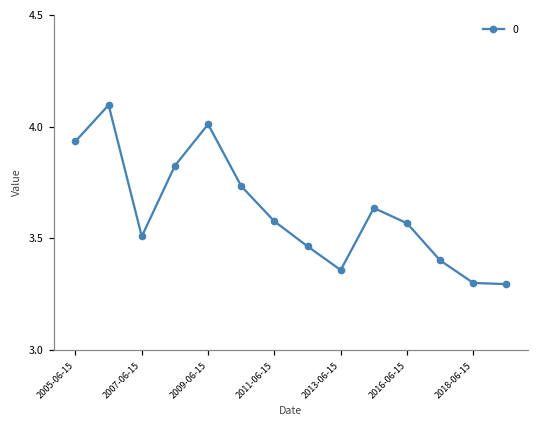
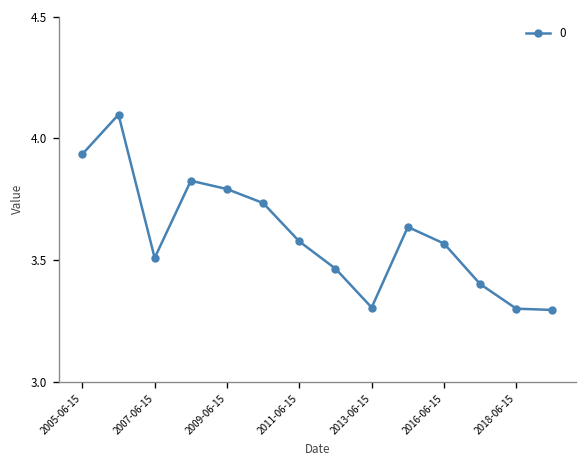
  {
    "2005-06-15": 3.94,
    "2007-06-15": 3.51,
-   "2009-06-15": 4.01,
+   "2009-06-15": 3.79,
    "2011-06-15": 3.58,
-   "2013-06-15": 3.36,
+   "2013-06-15": 3.31,
    "2016-06-15": 3.57,
    "2018-06-15": 3.30
  }
